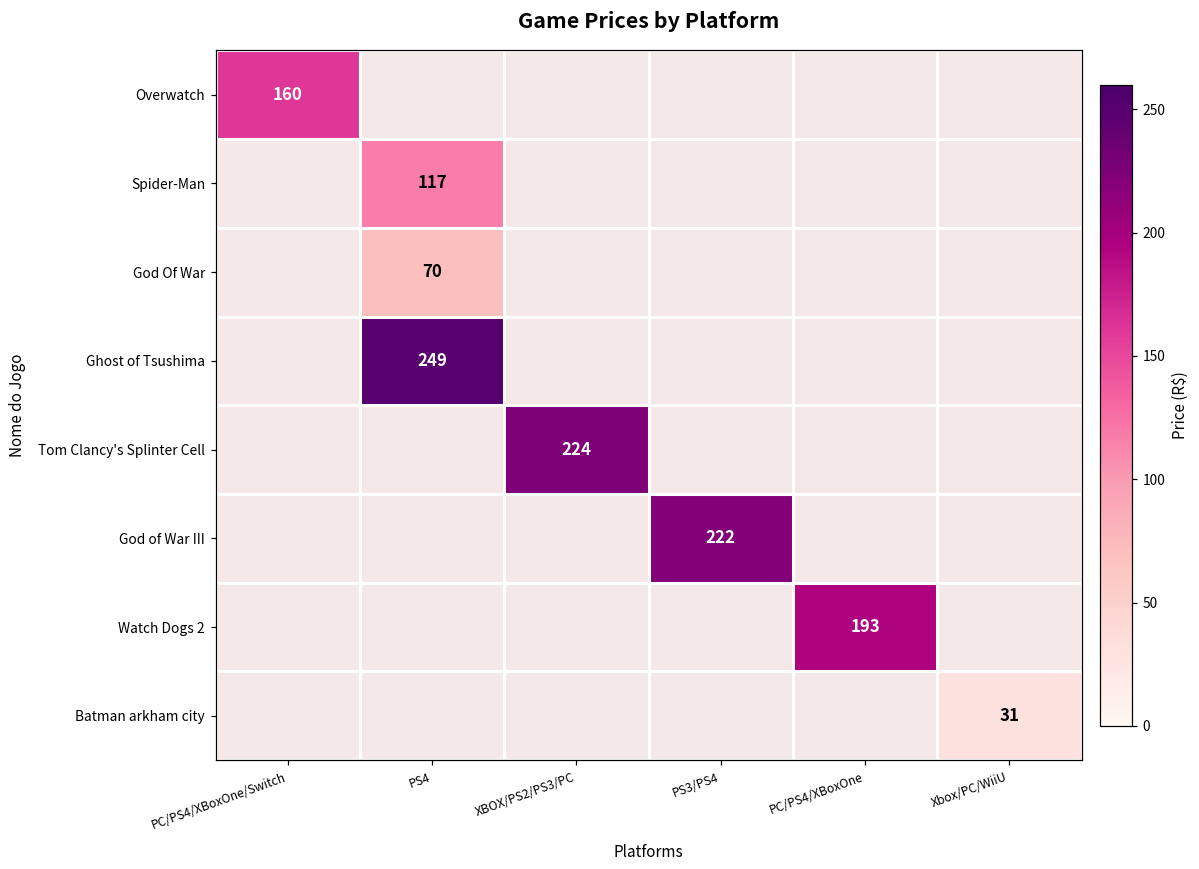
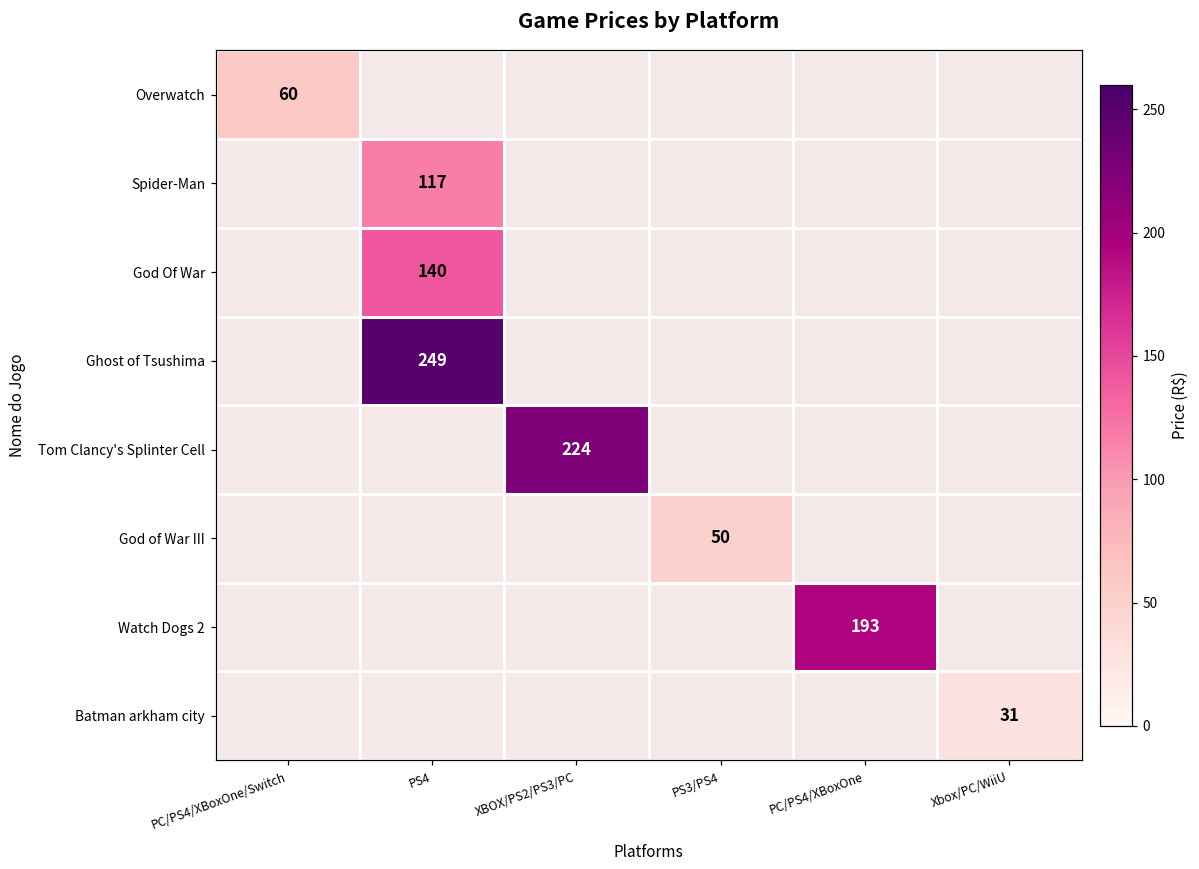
  {
    "Overwatch": {
-     "PC/PS4/XBoxOne/Switch": 160
+     "PC/PS4/XBoxOne/Switch": 60
    },
    "Spider-Man": {
      "PS4": 117
    },
    "God Of War": {
-     "PS4": 70
+     "PS4": 140
    },
    "Ghost of Tsushima": {
      "PS4": 249
    },
    "Tom Clancy's Splinter Cell": {
      "XBOX/PS2/PS3/PC": 224
    },
    "God of War III": {
-     "PS3/PS4": 222
+     "PS3/PS4": 50
    },
    "Watch Dogs 2": {
      "PC/PS4/XBoxOne": 193
    },
    "Batman arkham city": {
      "Xbox/PC/WiiU": 31
    }
  }
